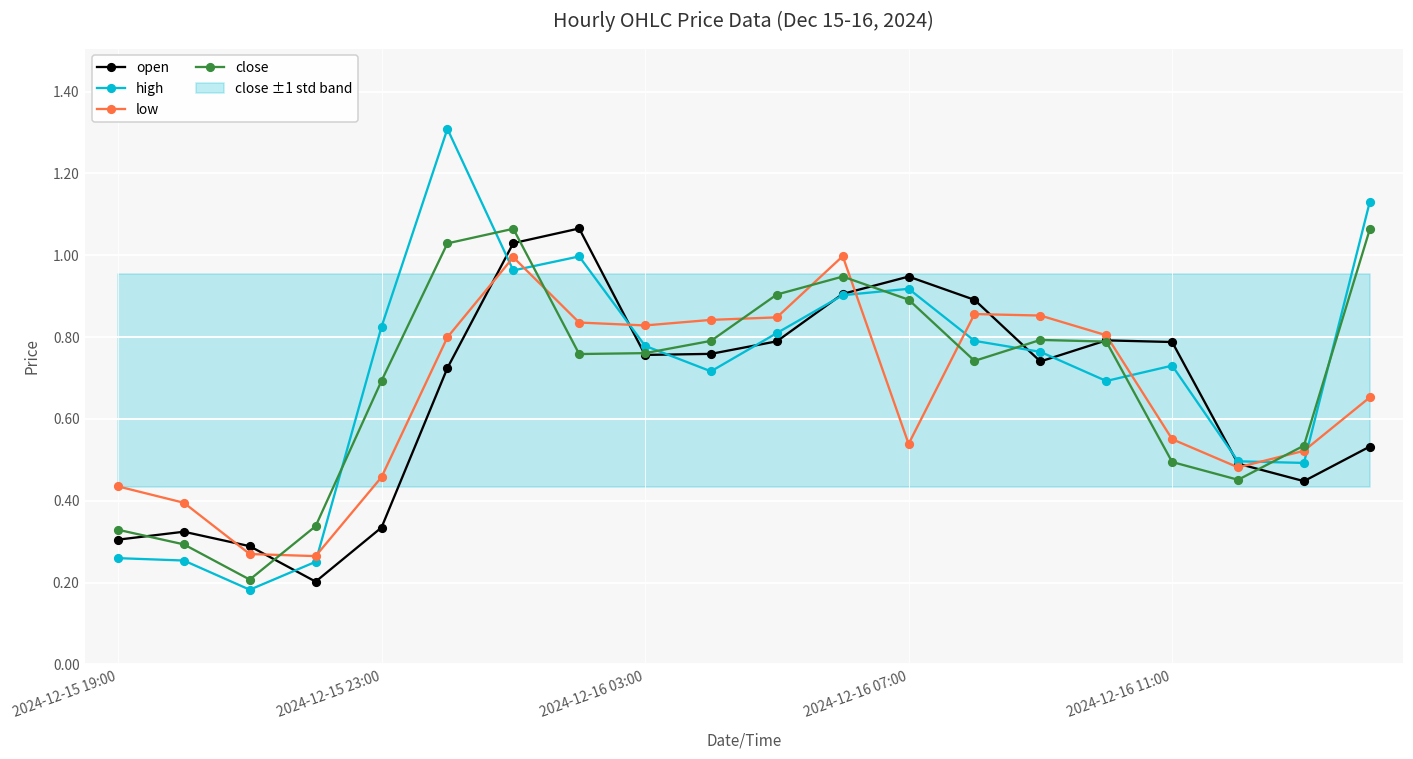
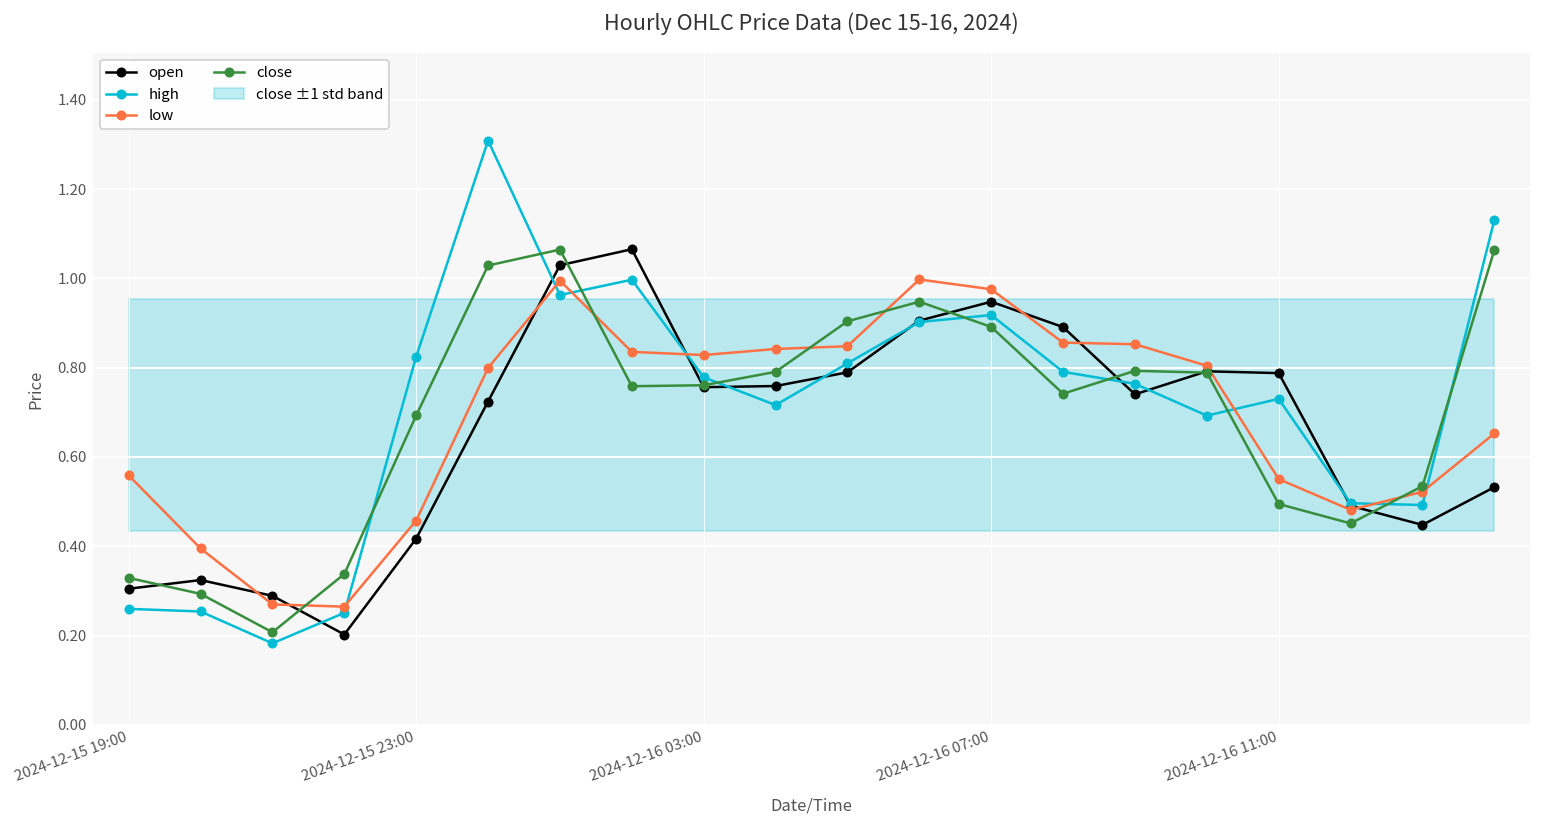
  {
    "open": {
      "2024-12-15 19:00": 0.30,
-     "2024-12-15 23:00": 0.33,
+     "2024-12-15 23:00": 0.42,
      "2024-12-16 11:00": 0.79
    },
    "low": {
-     "2024-12-15 19:00": 0.44,
+     "2024-12-15 19:00": 0.56,
      "2024-12-15 23:00": 0.46,
      "2024-12-16 03:00": 0.83,
-     "2024-12-16 07:00": 0.54,
+     "2024-12-16 07:00": 0.98,
      "2024-12-16 11:00": 0.55
    },
    "close": {
      "2024-12-15 19:00": 0.33,
      "2024-12-15 23:00": 0.69,
      "2024-12-16 07:00": 0.89,
      "2024-12-16 11:00": 0.49
    }
  }
